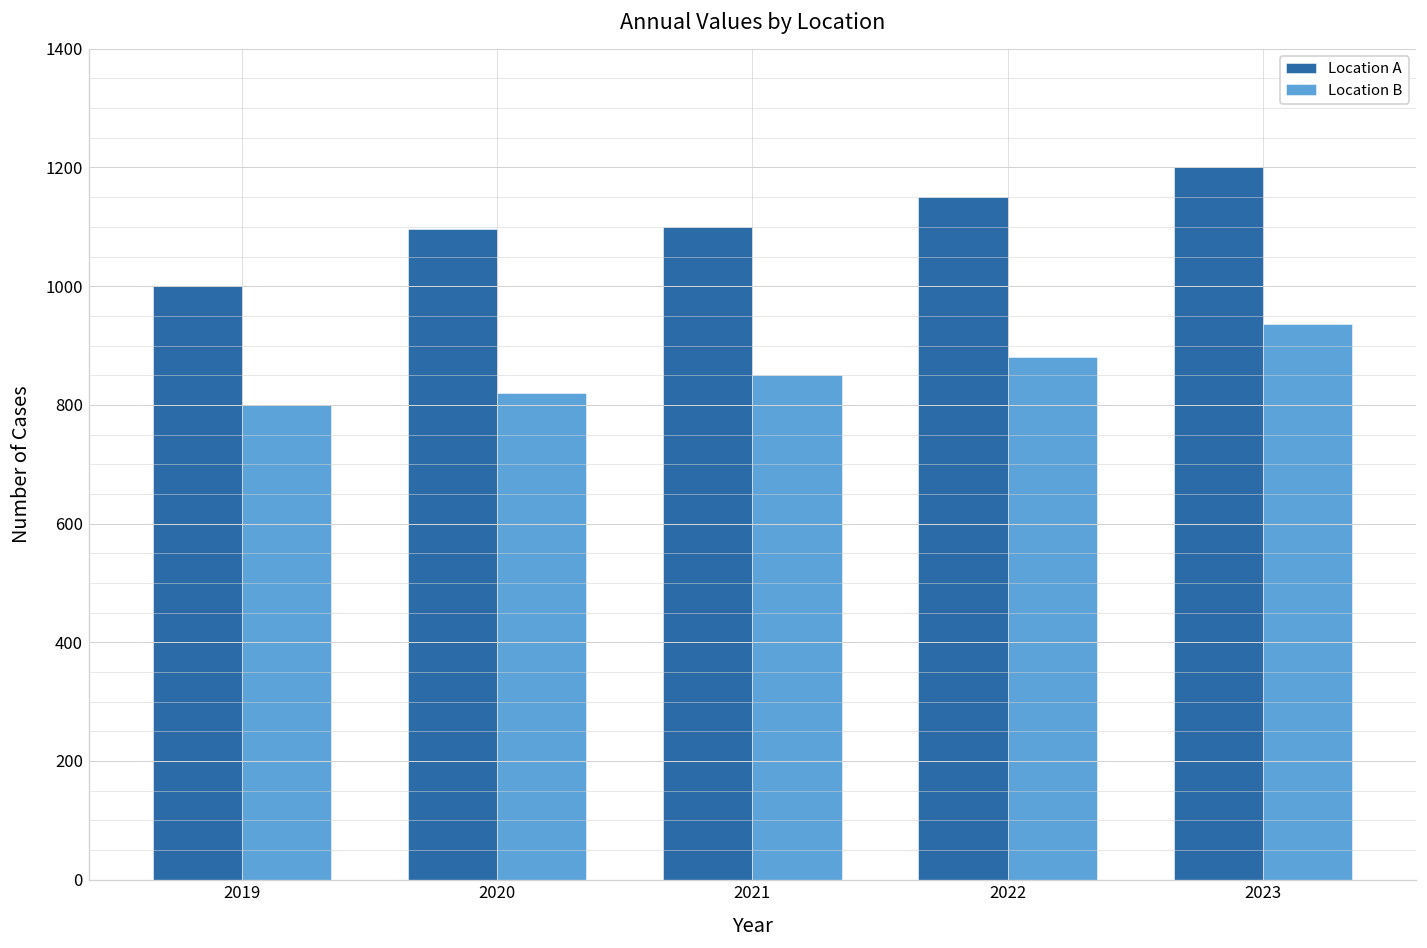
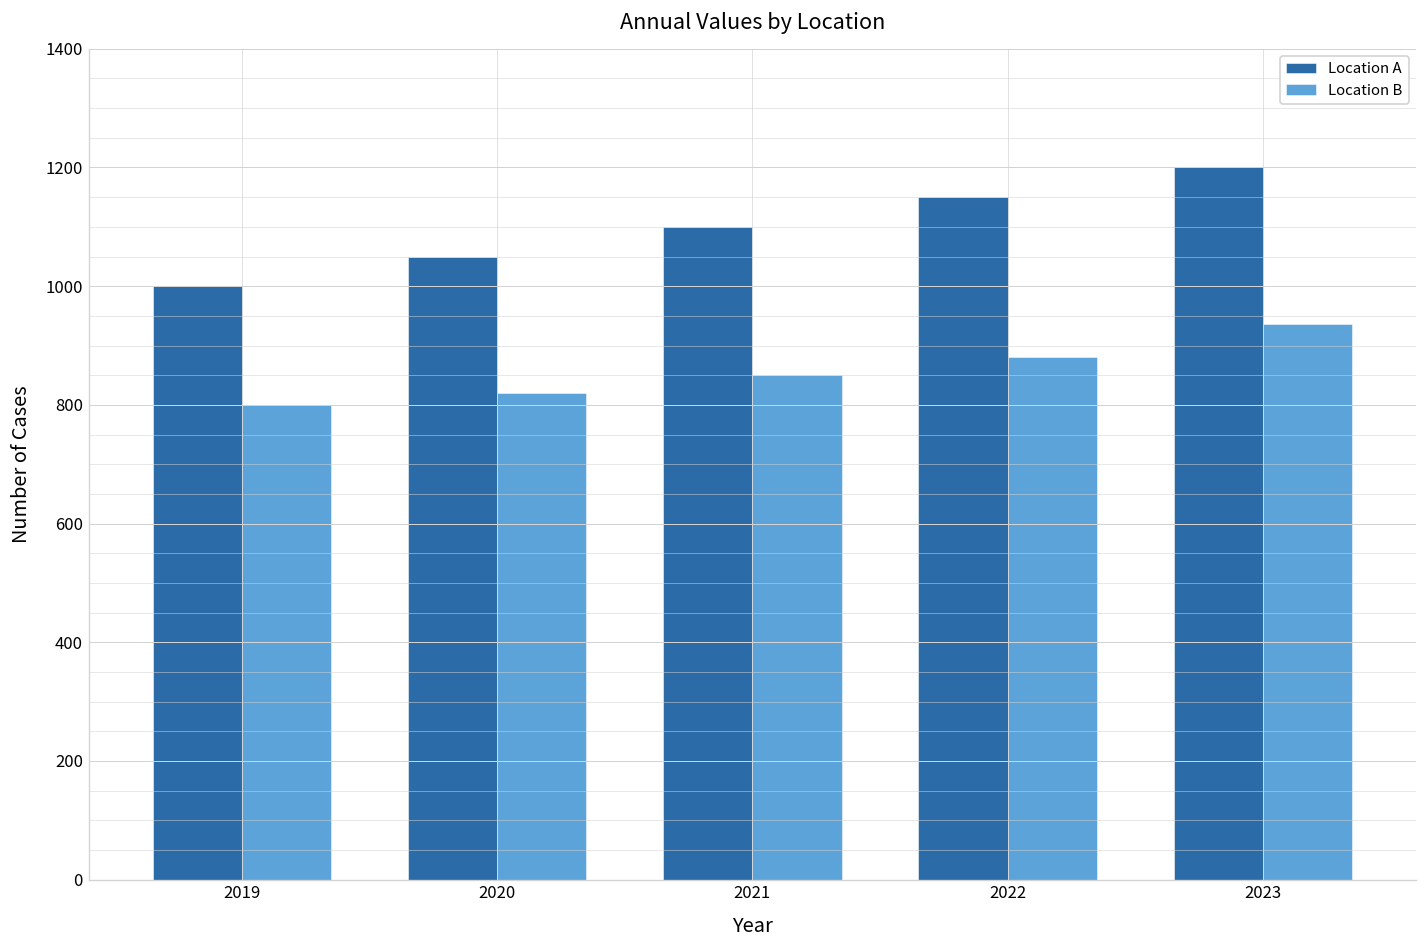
  {
    "Location A": {
      "2019": 1000,
-     "2020": 1100,
+     "2020": 1050,
      "2021": 1100,
      "2022": 1150,
      "2023": 1200
    },
    "Location B": {
      "2019": 800,
      "2020": 820,
      "2021": 850,
      "2022": 880,
      "2023": 940
    }
  }
